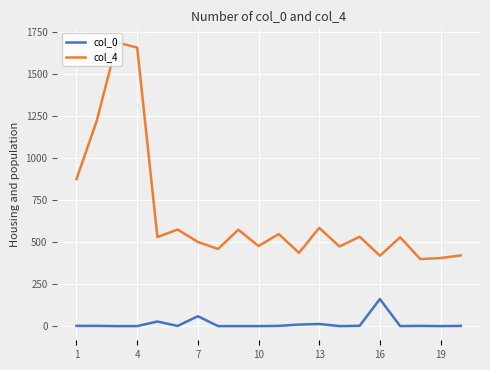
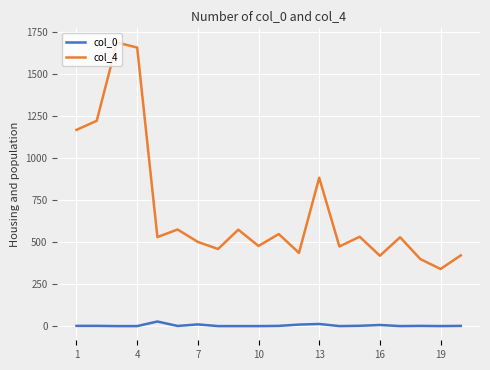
  {
    "col_0": {
      "1": 0,
      "4": 0,
-     "7": 60,
+     "7": 10,
      "10": 0,
      "13": 10,
-     "16": 160,
+     "16": 10,
      "19": 0
    },
    "col_4": {
-     "1": 880,
+     "1": 1170,
      "4": 1660,
      "7": 500,
      "10": 480,
-     "13": 590,
+     "13": 880,
      "16": 420,
-     "19": 410
+     "19": 340
    }
  }
